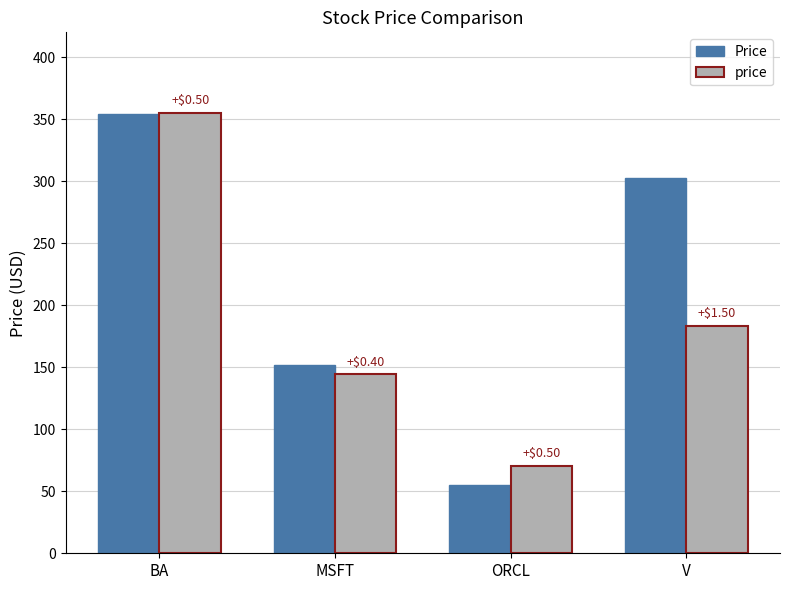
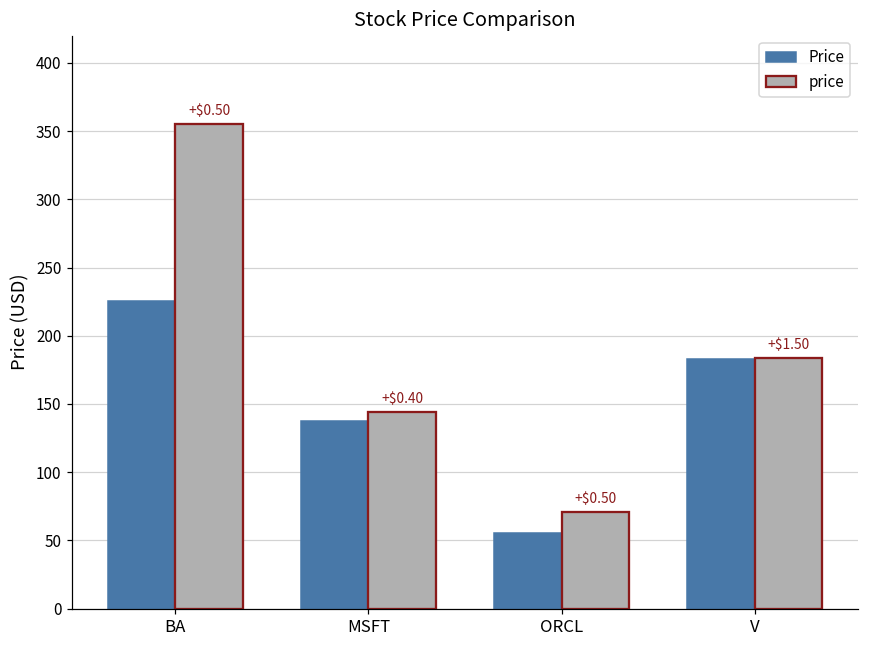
  {
    "Price": {
-     "BA": 354,
-     "MSFT": 152,
+     "BA": 226,
+     "MSFT": 137,
      "ORCL": 55,
-     "V": 303
+     "V": 183
    }
  }
